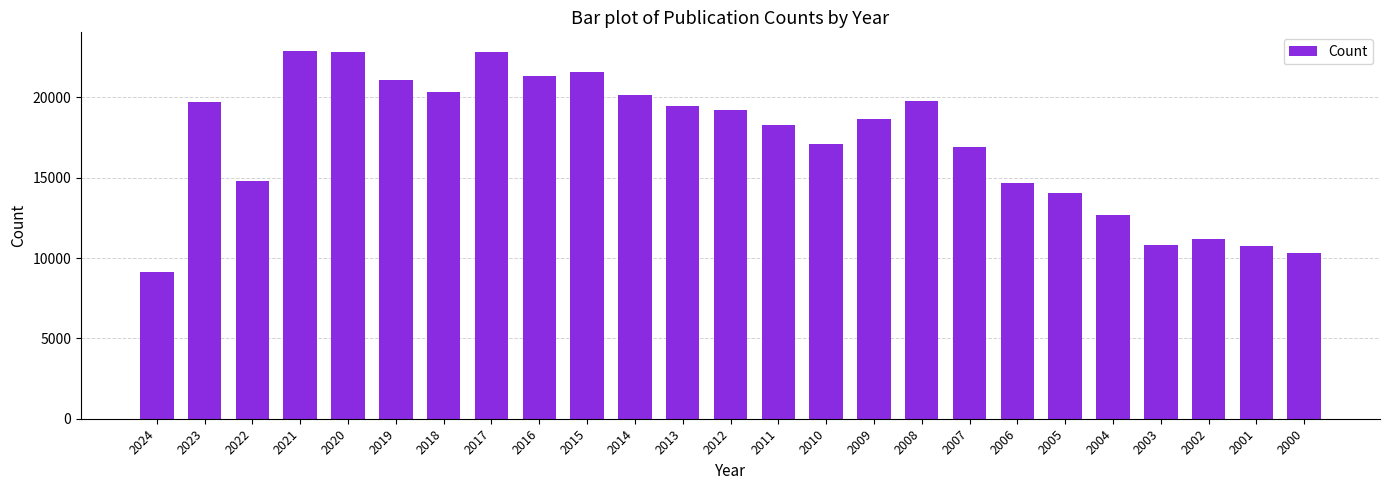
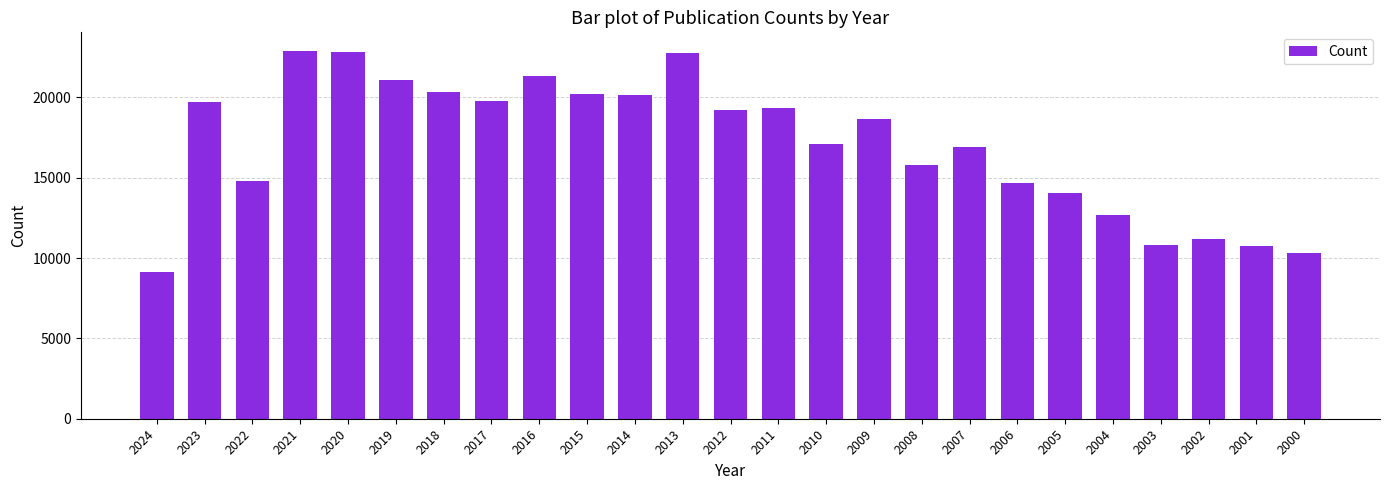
  {
    "2024": 9200,
    "2023": 19700,
    "2022": 14800,
    "2021": 22900,
    "2020": 22800,
    "2019": 21100,
    "2018": 20400,
-   "2017": 22800,
+   "2017": 19800,
    "2016": 21300,
-   "2015": 21600,
+   "2015": 20200,
    "2014": 20200,
-   "2013": 19500,
+   "2013": 22700,
    "2012": 19200,
-   "2011": 18300,
+   "2011": 19300,
    "2010": 17100,
    "2009": 18600,
-   "2008": 19800,
+   "2008": 15800,
    "2007": 16900,
    "2006": 14700,
    "2005": 14100,
    "2004": 12700,
    "2003": 10800,
    "2002": 11200,
    "2001": 10700,
    "2000": 10300
  }
